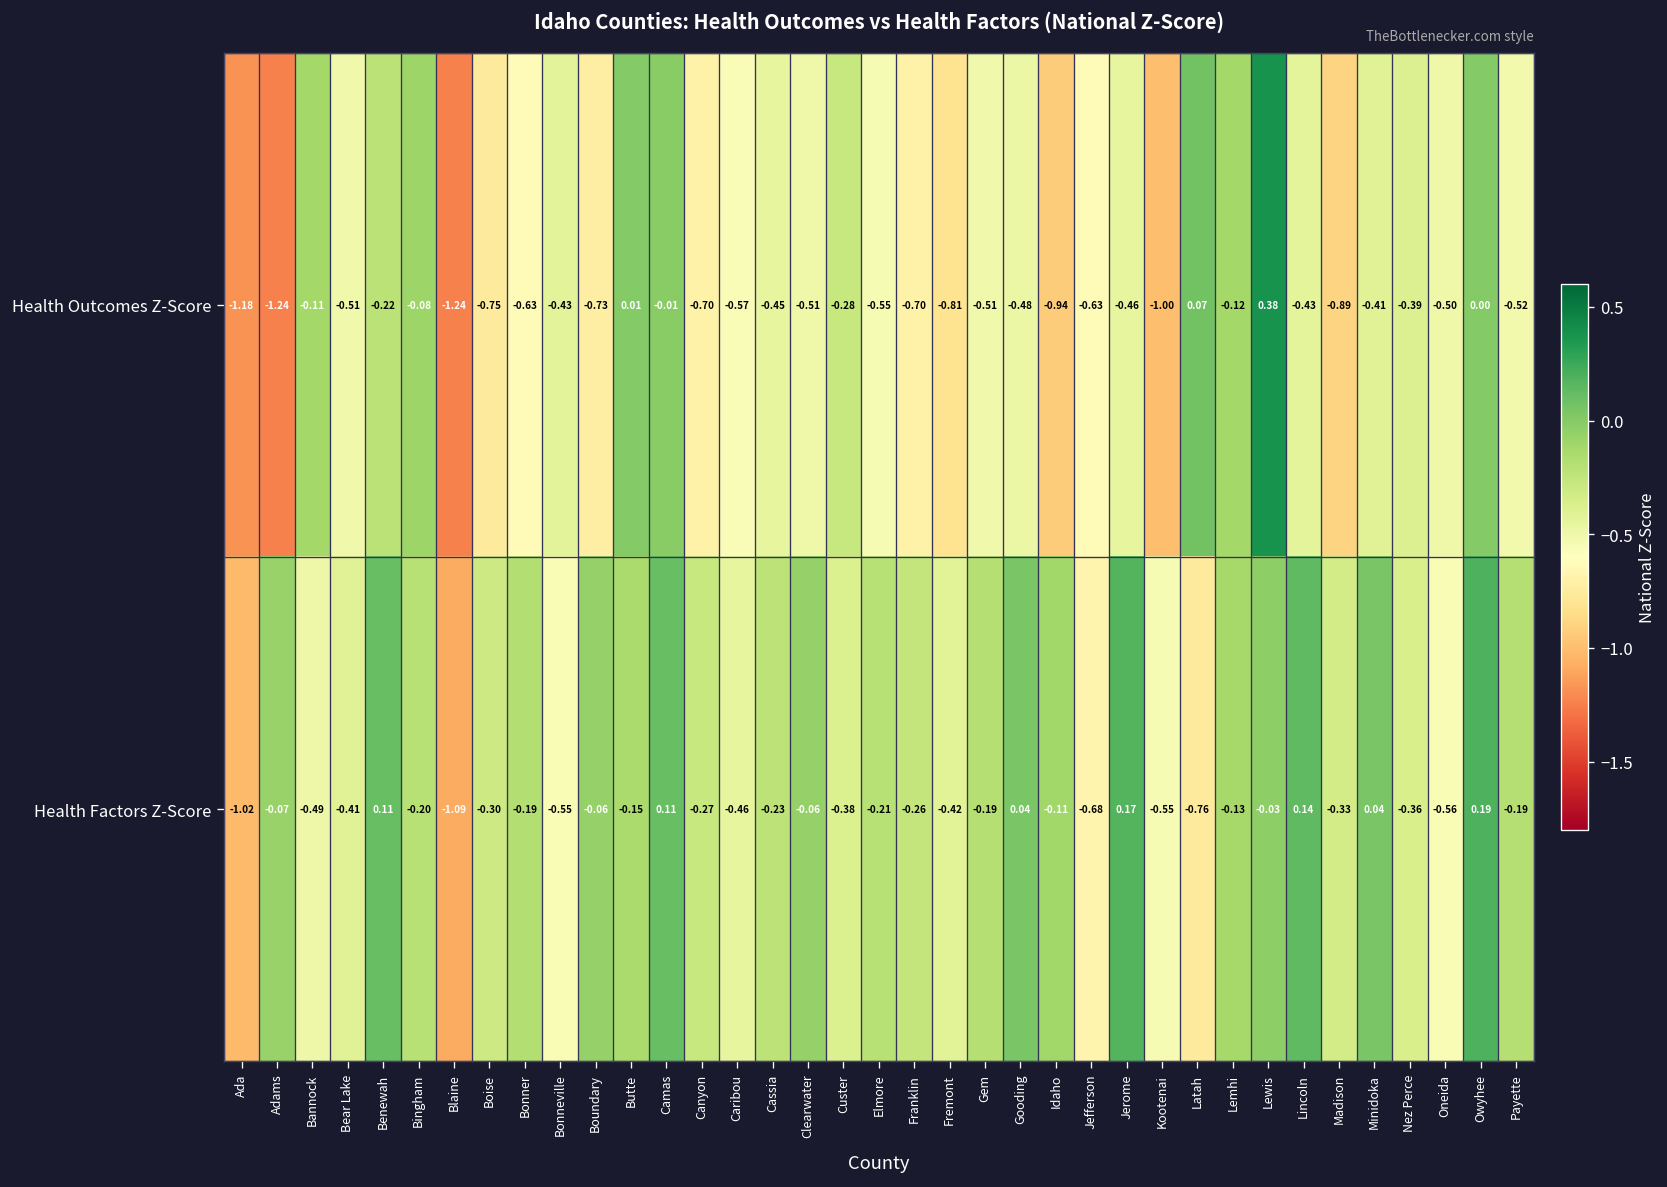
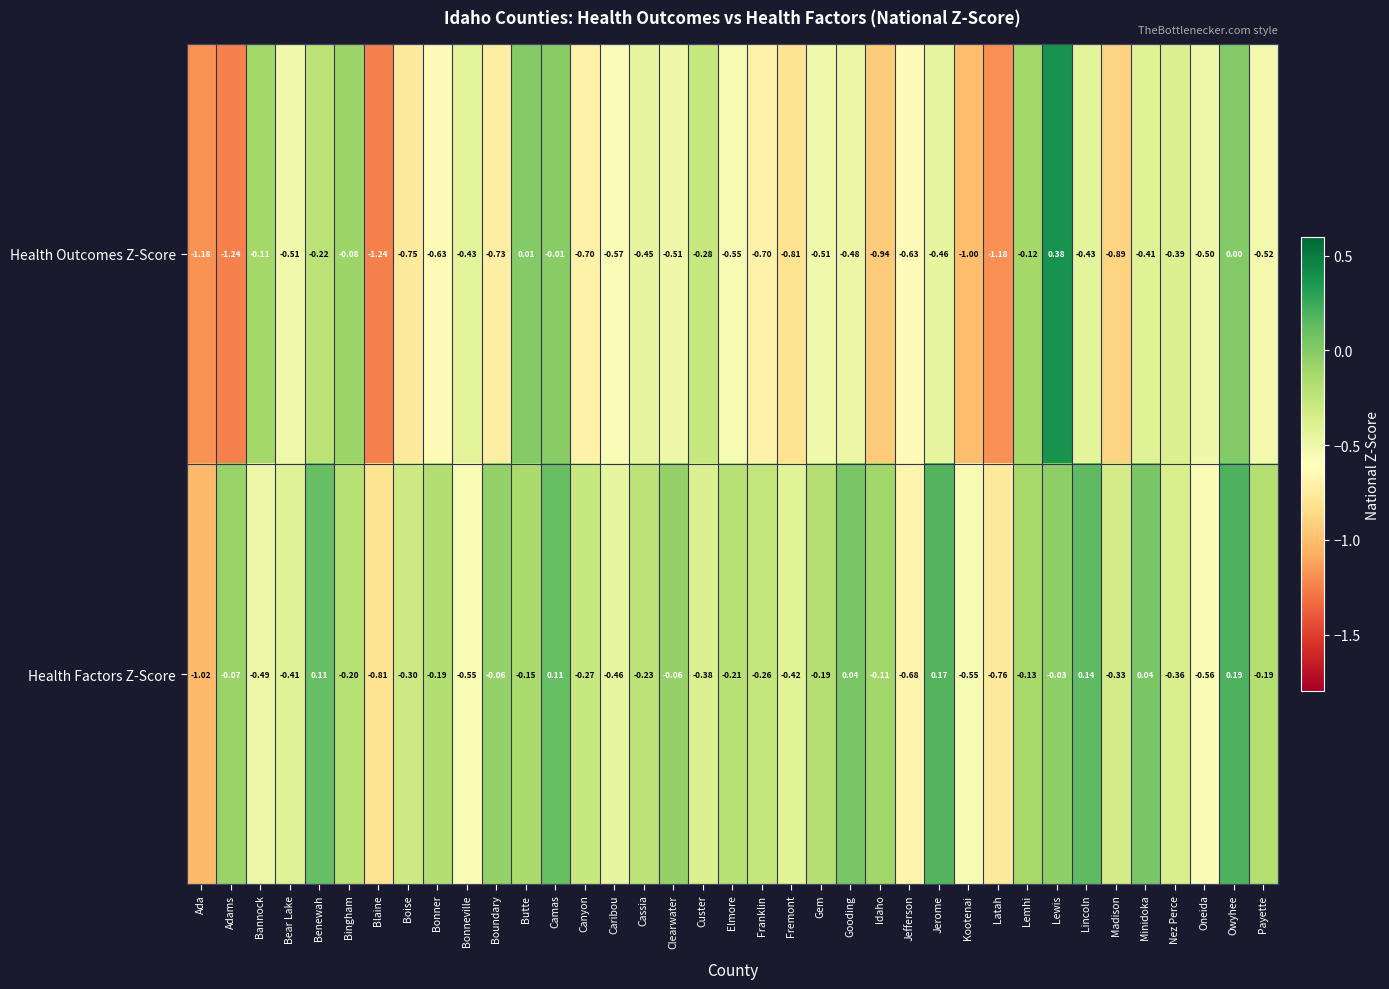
  {
    "Health Outcomes Z-Score": {
      "Ada": -1.18,
      "Adams": -1.24,
      "Bannock": -0.11,
      "Bear Lake": -0.51,
      "Benewah": -0.22,
      "Bingham": -0.08,
      "Blaine": -1.24,
      "Boise": -0.75,
      "Bonner": -0.63,
      "Bonneville": -0.43,
      "Boundary": -0.73,
      "Butte": 0.01,
      "Camas": -0.01,
      "Canyon": -0.70,
      "Caribou": -0.57,
      "Cassia": -0.45,
      "Clearwater": -0.51,
      "Custer": -0.28,
      "Elmore": -0.55,
      "Franklin": -0.70,
      "Fremont": -0.81,
      "Gem": -0.51,
      "Gooding": -0.48,
      "Idaho": -0.94,
      "Jefferson": -0.63,
      "Jerome": -0.46,
      "Kootenai": -1.00,
-     "Latah": 0.07,
+     "Latah": -1.18,
      "Lemhi": -0.12,
      "Lewis": 0.38,
      "Lincoln": -0.43,
      "Madison": -0.89,
      "Minidoka": -0.41,
      "Nez Perce": -0.39,
      "Oneida": -0.50,
      "Owyhee": 0.00,
      "Payette": -0.52
    },
    "Health Factors Z-Score": {
      "Ada": -1.02,
      "Adams": -0.07,
      "Bannock": -0.49,
      "Bear Lake": -0.41,
      "Benewah": 0.11,
      "Bingham": -0.20,
-     "Blaine": -1.09,
+     "Blaine": -0.81,
      "Boise": -0.30,
      "Bonner": -0.19,
      "Bonneville": -0.55,
      "Boundary": -0.06,
      "Butte": -0.15,
      "Camas": 0.11,
      "Canyon": -0.27,
      "Caribou": -0.46,
      "Cassia": -0.23,
      "Clearwater": -0.06,
      "Custer": -0.38,
      "Elmore": -0.21,
      "Franklin": -0.26,
      "Fremont": -0.42,
      "Gem": -0.19,
      "Gooding": 0.04,
      "Idaho": -0.11,
      "Jefferson": -0.68,
      "Jerome": 0.17,
      "Kootenai": -0.55,
      "Latah": -0.76,
      "Lemhi": -0.13,
      "Lewis": -0.03,
      "Lincoln": 0.14,
      "Madison": -0.33,
      "Minidoka": 0.04,
      "Nez Perce": -0.36,
      "Oneida": -0.56,
      "Owyhee": 0.19,
      "Payette": -0.19
    }
  }
